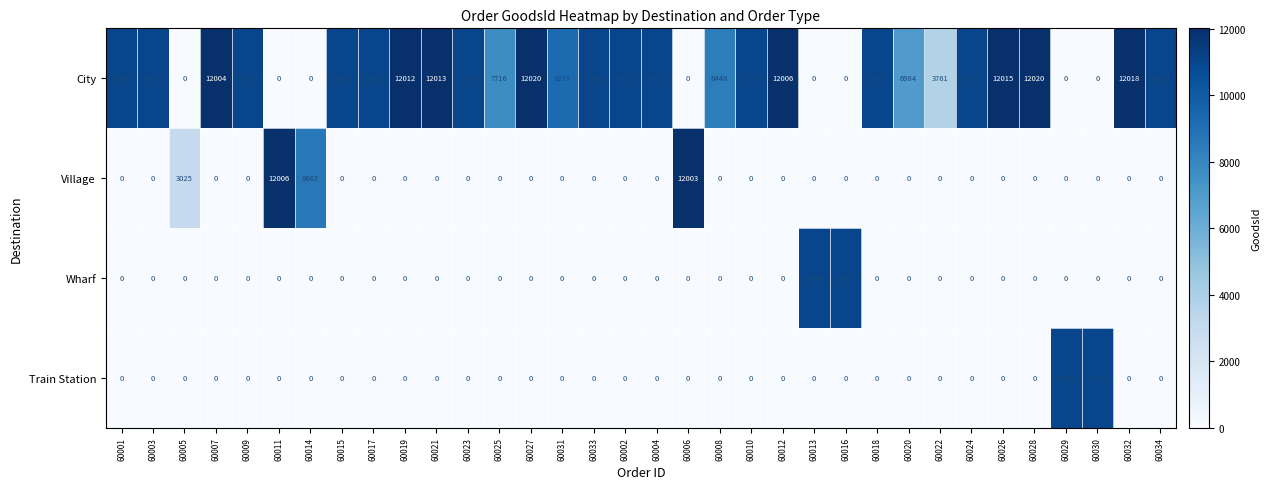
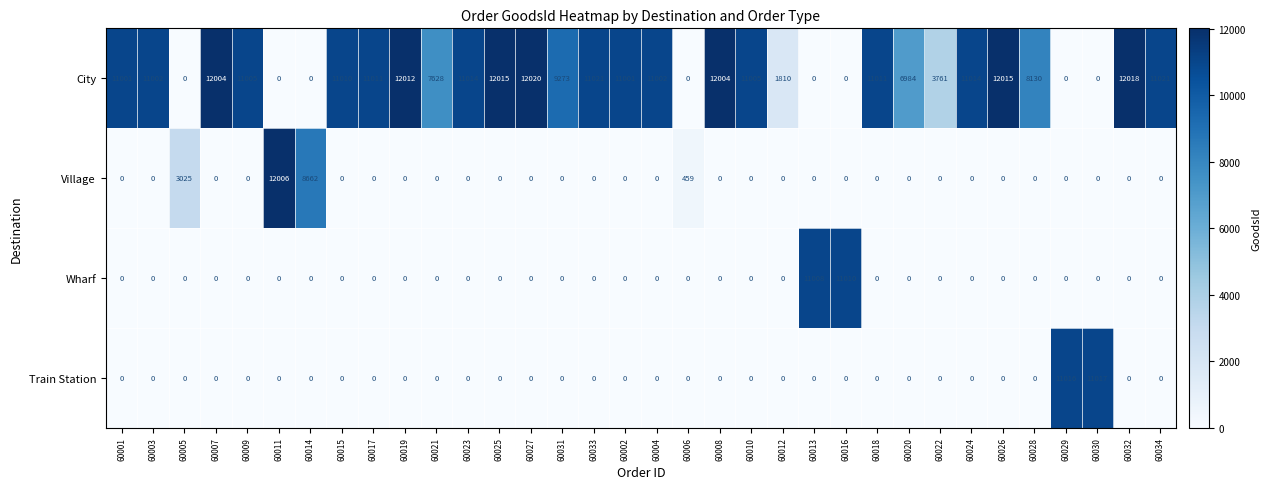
  {
    "City": {
      "60005": 0,
      "60007": 12004,
      "60011": 0,
      "60014": 0,
      "60019": 12012,
-     "60021": 12013,
-     "60025": 7716,
+     "60021": 7628,
+     "60025": 12015,
      "60027": 12020,
      "60031": 9273,
      "60006": 0,
-     "60008": 8448,
-     "60012": 12006,
+     "60008": 12004,
+     "60012": 1810,
      "60013": 0,
      "60016": 0,
      "60020": 6984,
      "60022": 3761,
      "60026": 12015,
-     "60028": 12020,
+     "60028": 8130,
      "60029": 0,
      "60030": 0,
      "60032": 12018
    },
    "Village": {
      "60001": 0,
      "60003": 0,
      "60005": 3025,
      "60007": 0,
      "60009": 0,
      "60011": 12006,
      "60014": 8662,
      "60015": 0,
      "60017": 0,
      "60019": 0,
      "60021": 0,
      "60023": 0,
      "60025": 0,
      "60027": 0,
      "60031": 0,
      "60033": 0,
      "60002": 0,
      "60004": 0,
-     "60006": 12003,
+     "60006": 459,
      "60008": 0,
      "60010": 0,
      "60012": 0,
      "60013": 0,
      "60016": 0,
      "60018": 0,
      "60020": 0,
      "60022": 0,
      "60024": 0,
      "60026": 0,
      "60028": 0,
      "60029": 0,
      "60030": 0,
      "60032": 0,
      "60034": 0
    },
    "Wharf": {
      "60001": 0,
      "60003": 0,
      "60005": 0,
      "60007": 0,
      "60009": 0,
      "60011": 0,
      "60014": 0,
      "60015": 0,
      "60017": 0,
      "60019": 0,
      "60021": 0,
      "60023": 0,
      "60025": 0,
      "60027": 0,
      "60031": 0,
      "60033": 0,
      "60002": 0,
      "60004": 0,
      "60006": 0,
      "60008": 0,
      "60010": 0,
      "60012": 0,
      "60018": 0,
      "60020": 0,
      "60022": 0,
      "60024": 0,
      "60026": 0,
      "60028": 0,
      "60029": 0,
      "60030": 0,
      "60032": 0,
      "60034": 0
    },
    "Train Station": {
      "60001": 0,
      "60003": 0,
      "60005": 0,
      "60007": 0,
      "60009": 0,
      "60011": 0,
      "60014": 0,
      "60015": 0,
      "60017": 0,
      "60019": 0,
      "60021": 0,
      "60023": 0,
      "60025": 0,
      "60027": 0,
      "60031": 0,
      "60033": 0,
      "60002": 0,
      "60004": 0,
      "60006": 0,
      "60008": 0,
      "60010": 0,
      "60012": 0,
      "60013": 0,
      "60016": 0,
      "60018": 0,
      "60020": 0,
      "60022": 0,
      "60024": 0,
      "60026": 0,
      "60028": 0,
      "60032": 0,
      "60034": 0
    }
  }
